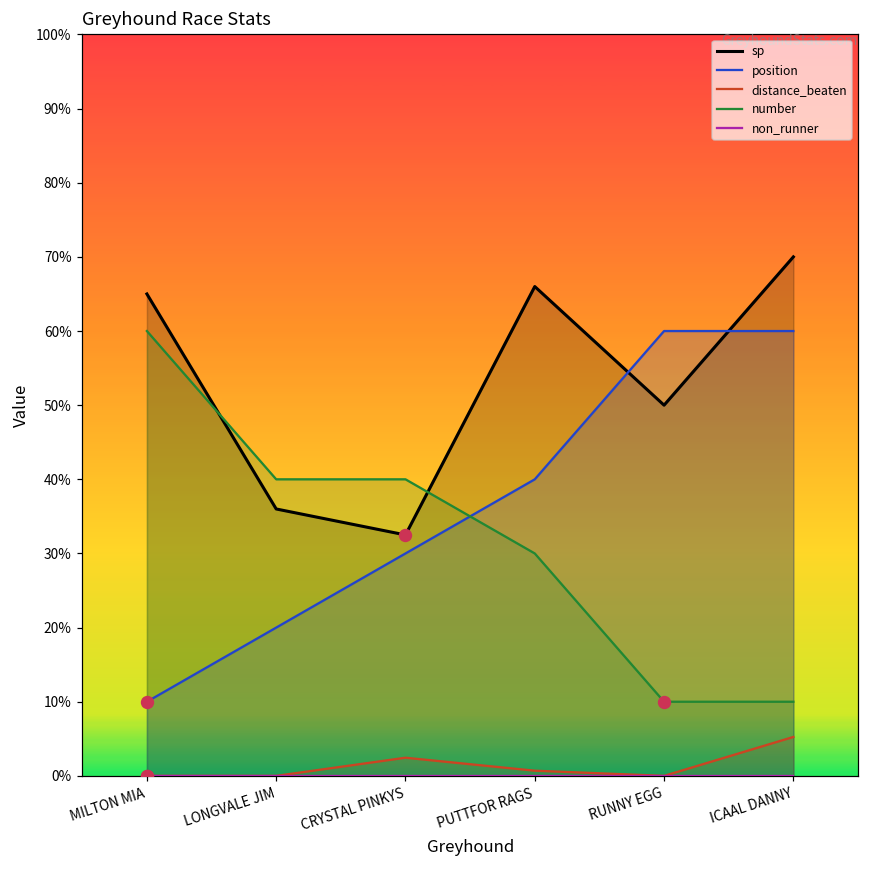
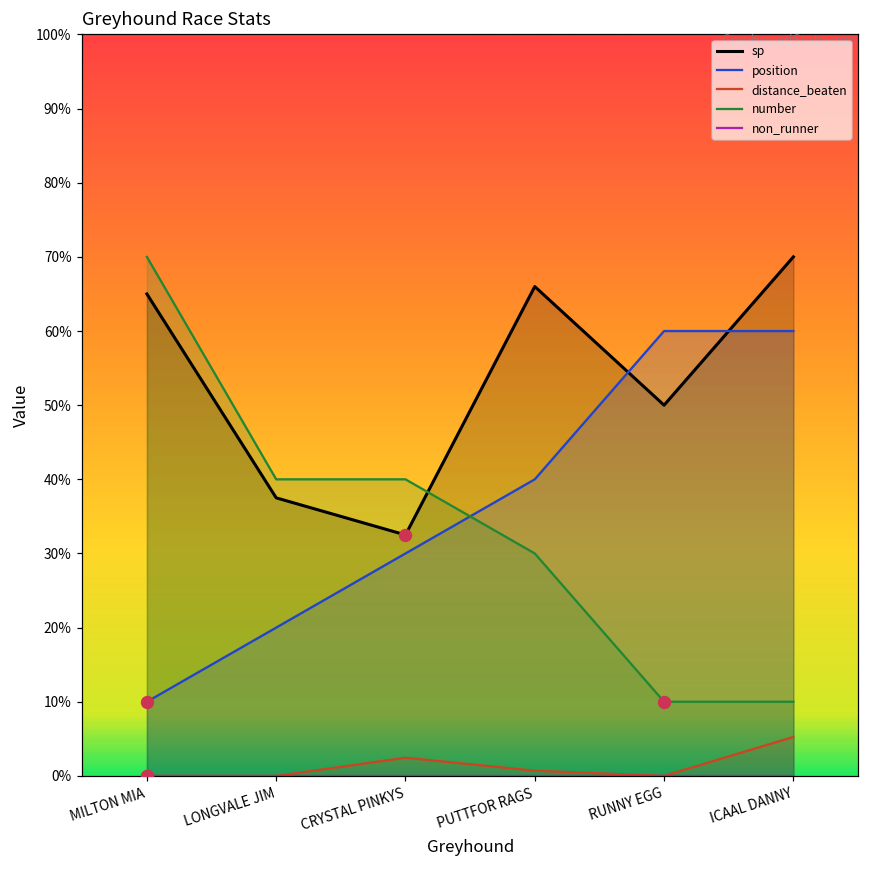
  {
    "sp": {
      "MILTON MIA": "65%",
-     "LONGVALE JIM": "36%",
+     "LONGVALE JIM": "38%",
      "PUTTFOR RAGS": "66%",
      "RUNNY EGG": "50%",
      "ICAAL DANNY": "70%"
    },
    "position": {
      "LONGVALE JIM": "20%",
      "CRYSTAL PINKYS": "30%",
      "PUTTFOR RAGS": "40%",
      "RUNNY EGG": "60%",
      "ICAAL DANNY": "60%"
    },
    "number": {
-     "MILTON MIA": "60%",
+     "MILTON MIA": "70%",
      "LONGVALE JIM": "40%",
      "CRYSTAL PINKYS": "40%",
      "PUTTFOR RAGS": "30%",
      "ICAAL DANNY": "10%"
    },
    "non_runner": {
      "CRYSTAL PINKYS": "0%",
      "PUTTFOR RAGS": "0%",
      "ICAAL DANNY": "0%"
    }
  }
